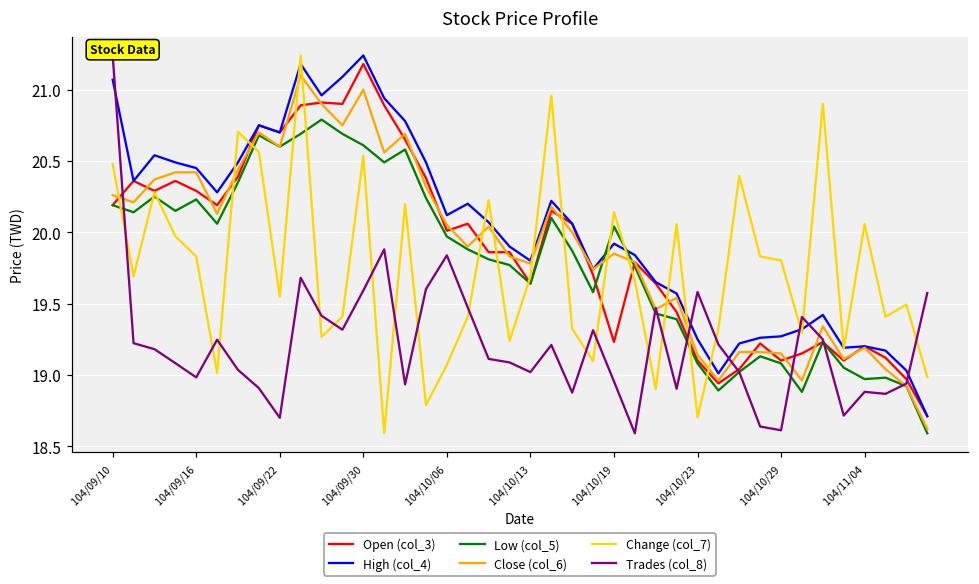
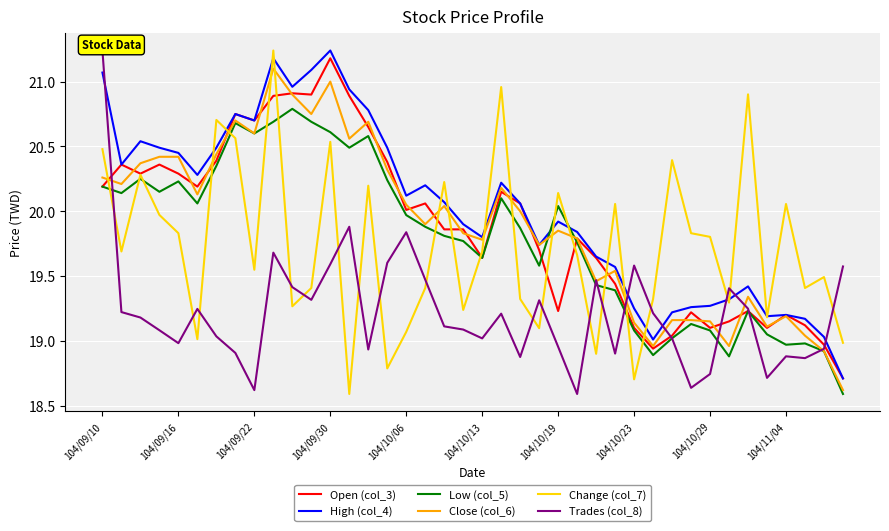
  {
    "Open (col_3)": {
      "104/09/16": 20.29,
      "104/09/30": 21.18,
      "104/10/06": 20.01,
      "104/10/19": 19.23
    },
    "High (col_4)": {
      "104/09/10": 21.07,
      "104/09/16": 20.45,
      "104/09/30": 21.24,
      "104/10/06": 20.12,
      "104/10/13": 19.80,
      "104/10/19": 19.92,
      "104/10/23": 19.25,
      "104/10/29": 19.27
    },
    "Low (col_5)": {
      "104/09/16": 20.23,
      "104/09/30": 20.61,
      "104/10/06": 19.97,
      "104/10/19": 20.04,
      "104/11/04": 18.97
    },
    "Trades (col_8)": {
      "104/09/16": 18.98,
-     "104/09/22": 18.70,
+     "104/09/22": 18.62,
      "104/09/30": 19.59,
      "104/10/06": 19.84,
      "104/10/13": 19.02,
      "104/10/19": 18.95,
      "104/10/23": 19.58,
-     "104/10/29": 18.61,
+     "104/10/29": 18.74,
      "104/11/04": 18.88
    }
  }
